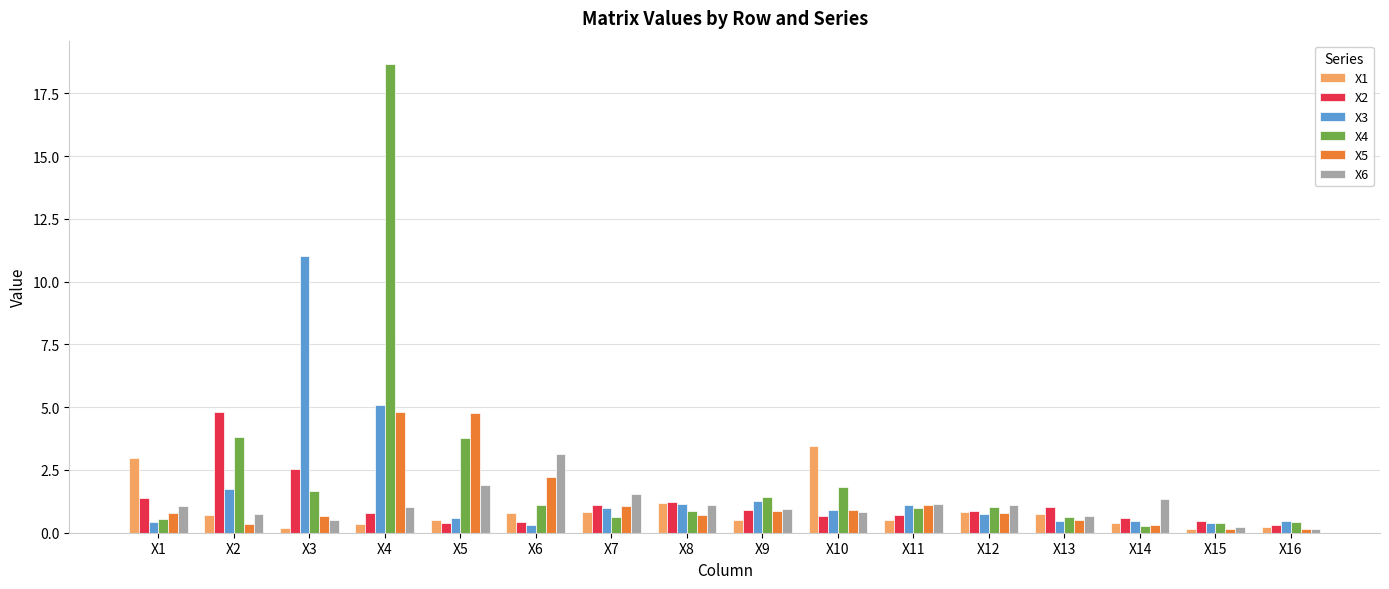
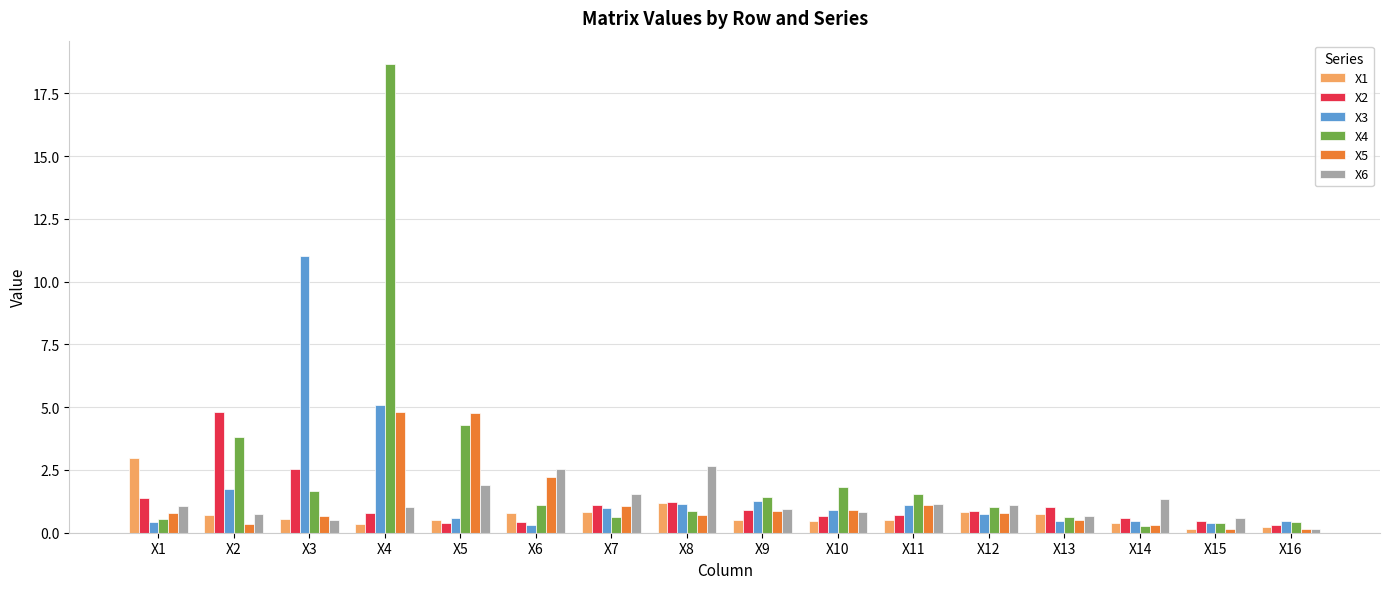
  {
    "X1": {
      "X1": 3.0,
      "X2": 0.7,
-     "X3": 0.2,
+     "X3": 0.5,
      "X4": 0.4,
      "X5": 0.5,
      "X6": 0.8,
      "X7": 0.8,
      "X8": 1.2,
      "X9": 0.5,
-     "X10": 3.5,
+     "X10": 0.5,
      "X11": 0.5,
      "X12": 0.8,
      "X13": 0.7,
      "X14": 0.4,
      "X15": 0.2,
      "X16": 0.2
    },
    "X2": {
      "X1": 1.4,
      "X2": 4.8,
      "X3": 2.6,
      "X4": 0.8,
      "X5": 0.4,
      "X6": 0.4,
      "X7": 1.1,
      "X8": 1.2,
      "X9": 0.9,
      "X10": 0.7,
      "X11": 0.7,
      "X12": 0.9,
      "X13": 1.0,
      "X14": 0.6,
      "X15": 0.4,
      "X16": 0.3
    },
    "X3": {
      "X1": 0.4,
      "X2": 1.7,
      "X3": 11.0,
      "X4": 5.1,
      "X5": 0.6,
      "X6": 0.3,
      "X7": 1.0,
      "X8": 1.2,
      "X9": 1.3,
      "X10": 0.9,
      "X11": 1.1,
      "X12": 0.8,
      "X13": 0.5,
      "X14": 0.5,
      "X15": 0.4,
      "X16": 0.5
    },
    "X4": {
      "X1": 0.6,
      "X2": 3.8,
      "X3": 1.7,
      "X4": 18.7,
-     "X5": 3.8,
+     "X5": 4.3,
      "X6": 1.1,
      "X7": 0.6,
      "X8": 0.9,
      "X9": 1.4,
      "X10": 1.8,
-     "X11": 1.0,
+     "X11": 1.5,
      "X12": 1.0,
      "X13": 0.6,
      "X14": 0.3,
      "X15": 0.4,
      "X16": 0.4
    },
    "X5": {
      "X1": 0.8,
      "X2": 0.3,
      "X3": 0.7,
      "X4": 4.8,
      "X5": 4.8,
      "X6": 2.2,
      "X7": 1.0,
      "X8": 0.7,
      "X9": 0.9,
      "X10": 0.9,
      "X11": 1.1,
      "X12": 0.8,
      "X13": 0.5,
      "X14": 0.3,
      "X15": 0.1,
      "X16": 0.1
    },
    "X6": {
      "X1": 1.0,
      "X2": 0.7,
      "X3": 0.5,
      "X4": 1.0,
      "X5": 1.9,
-     "X6": 3.1,
+     "X6": 2.6,
      "X7": 1.6,
-     "X8": 1.1,
+     "X8": 2.7,
      "X9": 0.9,
      "X10": 0.8,
      "X11": 1.1,
      "X12": 1.1,
      "X13": 0.7,
      "X14": 1.3,
-     "X15": 0.2,
+     "X15": 0.6,
      "X16": 0.1
    }
  }
